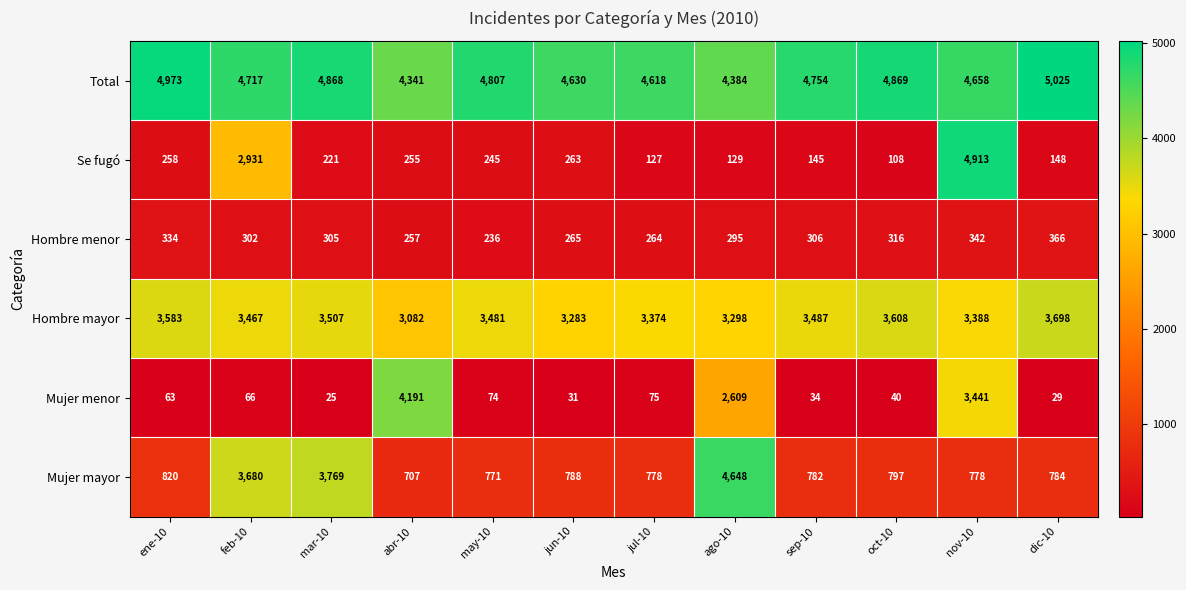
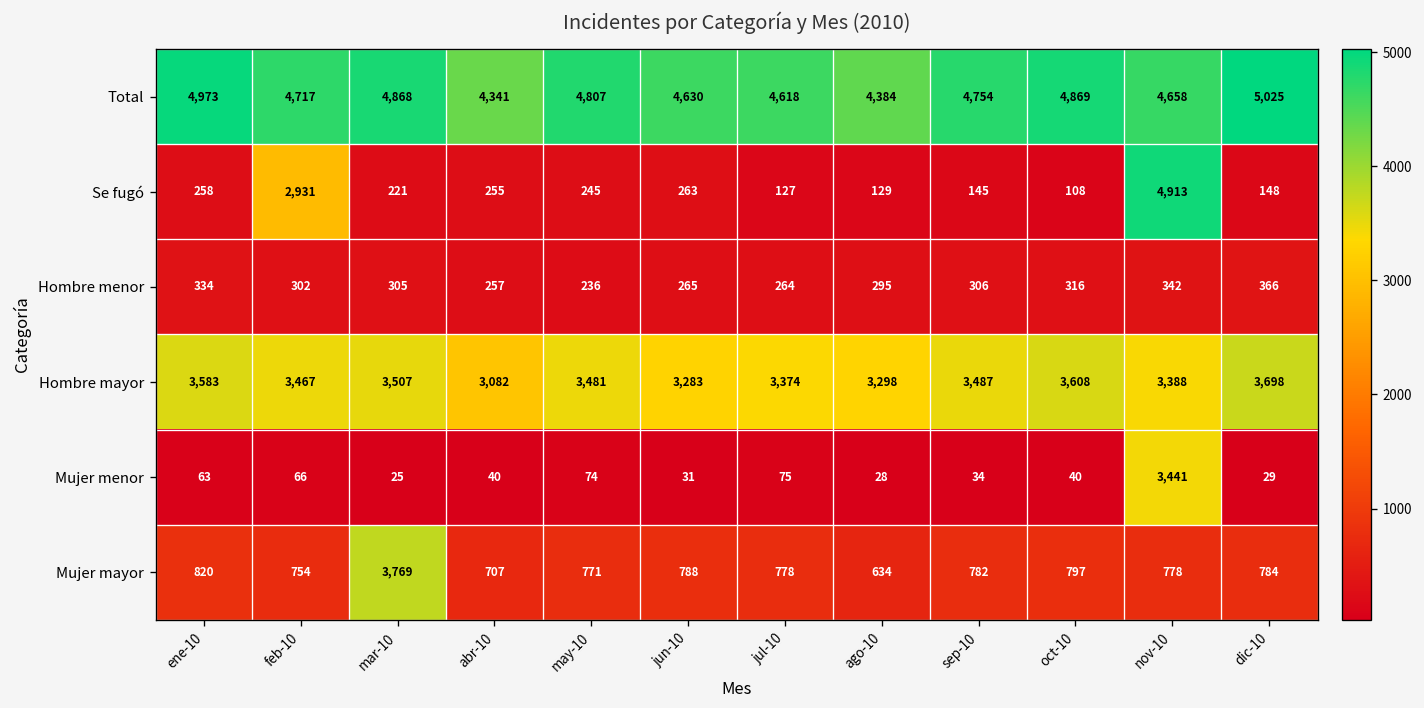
  {
    "Total": {
      "ene-10": "4,973",
      "feb-10": "4,717",
      "mar-10": "4,868",
      "abr-10": "4,341",
      "may-10": "4,807",
      "jun-10": "4,630",
      "jul-10": "4,618",
      "ago-10": "4,384",
      "sep-10": "4,754",
      "oct-10": "4,869",
      "nov-10": "4,658",
      "dic-10": "5,025"
    },
    "Se fugó": {
      "ene-10": "258",
      "feb-10": "2,931",
      "mar-10": "221",
      "abr-10": "255",
      "may-10": "245",
      "jun-10": "263",
      "jul-10": "127",
      "ago-10": "129",
      "sep-10": "145",
      "oct-10": "108",
      "nov-10": "4,913",
      "dic-10": "148"
    },
    "Hombre menor": {
      "ene-10": "334",
      "feb-10": "302",
      "mar-10": "305",
      "abr-10": "257",
      "may-10": "236",
      "jun-10": "265",
      "jul-10": "264",
      "ago-10": "295",
      "sep-10": "306",
      "oct-10": "316",
      "nov-10": "342",
      "dic-10": "366"
    },
    "Hombre mayor": {
      "ene-10": "3,583",
      "feb-10": "3,467",
      "mar-10": "3,507",
      "abr-10": "3,082",
      "may-10": "3,481",
      "jun-10": "3,283",
      "jul-10": "3,374",
      "ago-10": "3,298",
      "sep-10": "3,487",
      "oct-10": "3,608",
      "nov-10": "3,388",
      "dic-10": "3,698"
    },
    "Mujer menor": {
      "ene-10": "63",
      "feb-10": "66",
      "mar-10": "25",
-     "abr-10": "4,191",
+     "abr-10": "40",
      "may-10": "74",
      "jun-10": "31",
      "jul-10": "75",
-     "ago-10": "2,609",
+     "ago-10": "28",
      "sep-10": "34",
      "oct-10": "40",
      "nov-10": "3,441",
      "dic-10": "29"
    },
    "Mujer mayor": {
      "ene-10": "820",
-     "feb-10": "3,680",
+     "feb-10": "754",
      "mar-10": "3,769",
      "abr-10": "707",
      "may-10": "771",
      "jun-10": "788",
      "jul-10": "778",
-     "ago-10": "4,648",
+     "ago-10": "634",
      "sep-10": "782",
      "oct-10": "797",
      "nov-10": "778",
      "dic-10": "784"
    }
  }
